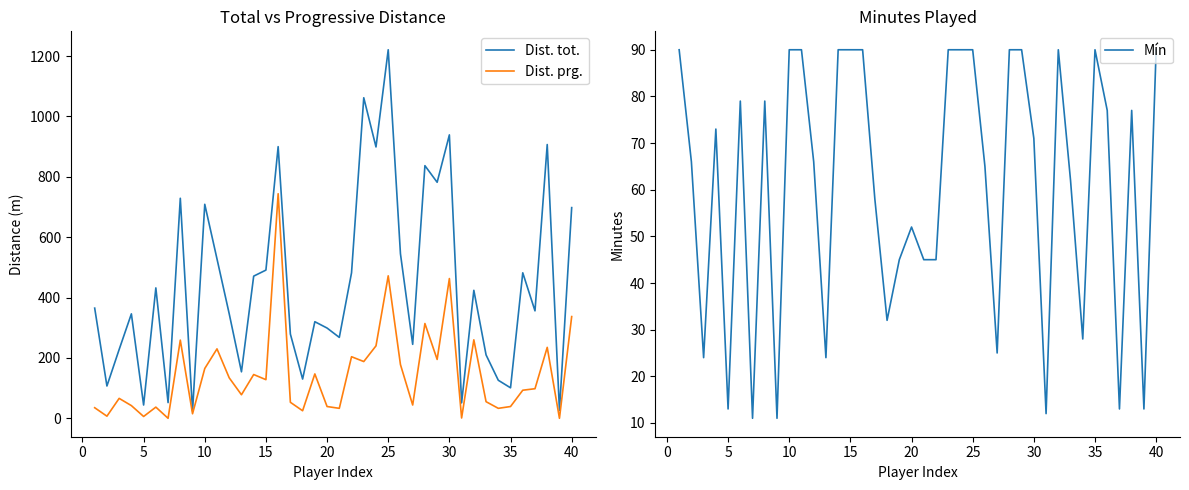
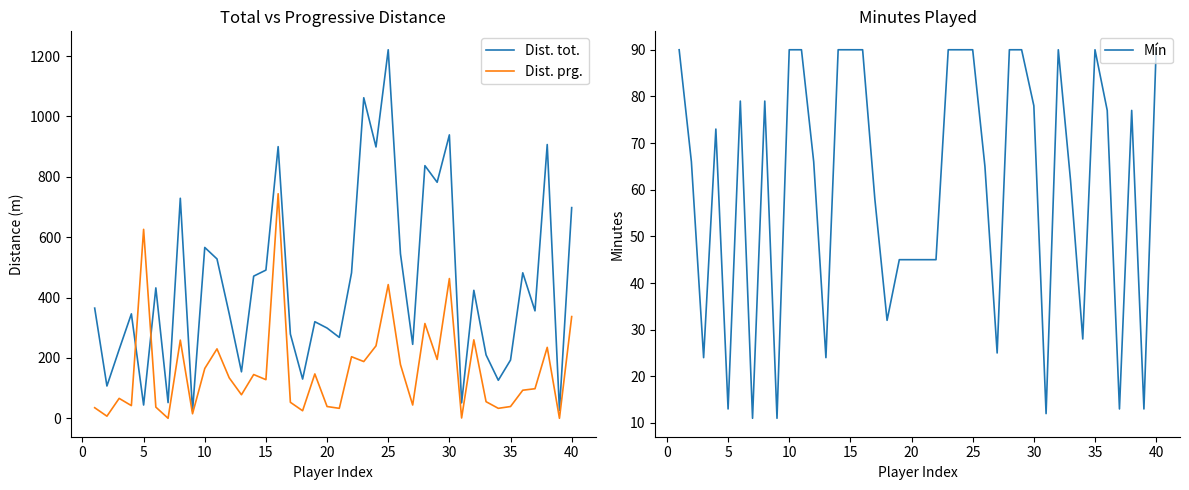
  {
    "Total vs Progressive Distance": {
      "Dist. tot.": {
        "5": 40,
-       "10": 710,
+       "10": 570,
        "15": 490,
        "20": 300,
        "25": 1220,
        "30": 940,
-       "35": 100,
+       "35": 190,
        "40": 700
      },
      "Dist. prg.": {
-       "5": 10,
+       "5": 630,
        "10": 170,
        "15": 130,
        "20": 40,
-       "25": 470,
+       "25": 440,
        "30": 460,
        "35": 40,
        "40": 340
      }
    },
    "Minutes Played": {
      "5": 13,
      "10": 90,
      "15": 90,
-     "20": 52,
+     "20": 45,
      "25": 90,
-     "30": 71,
+     "30": 78,
      "35": 90
    }
  }
